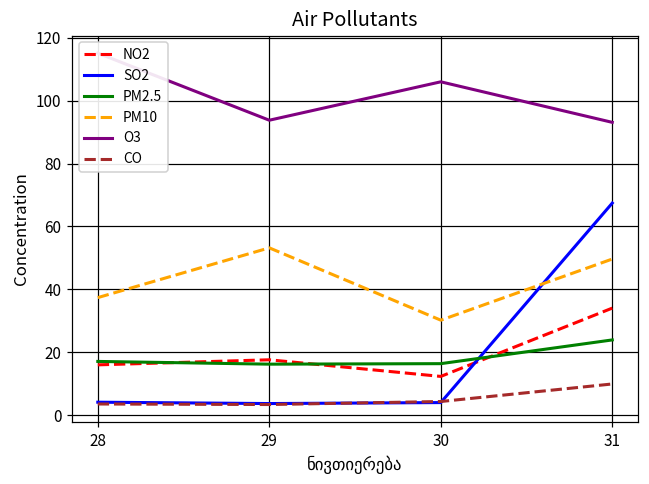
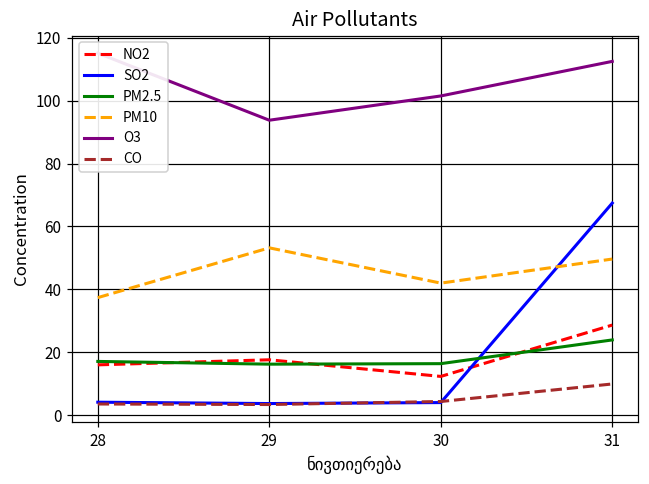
  {
    "NO2": {
      "28": 16,
      "29": 18,
      "30": 12,
-     "31": 34
+     "31": 29
    },
    "SO2": {
      "31": 67
    },
    "PM2.5": {
      "28": 17,
      "29": 16,
      "30": 16,
      "31": 24
    },
    "PM10": {
      "28": 37,
      "29": 53,
-     "30": 30,
+     "30": 42,
      "31": 50
    },
    "O3": {
      "29": 94,
-     "30": 106,
-     "31": 93
+     "30": 102,
+     "31": 113
    },
    "CO": {
      "31": 10
    }
  }
